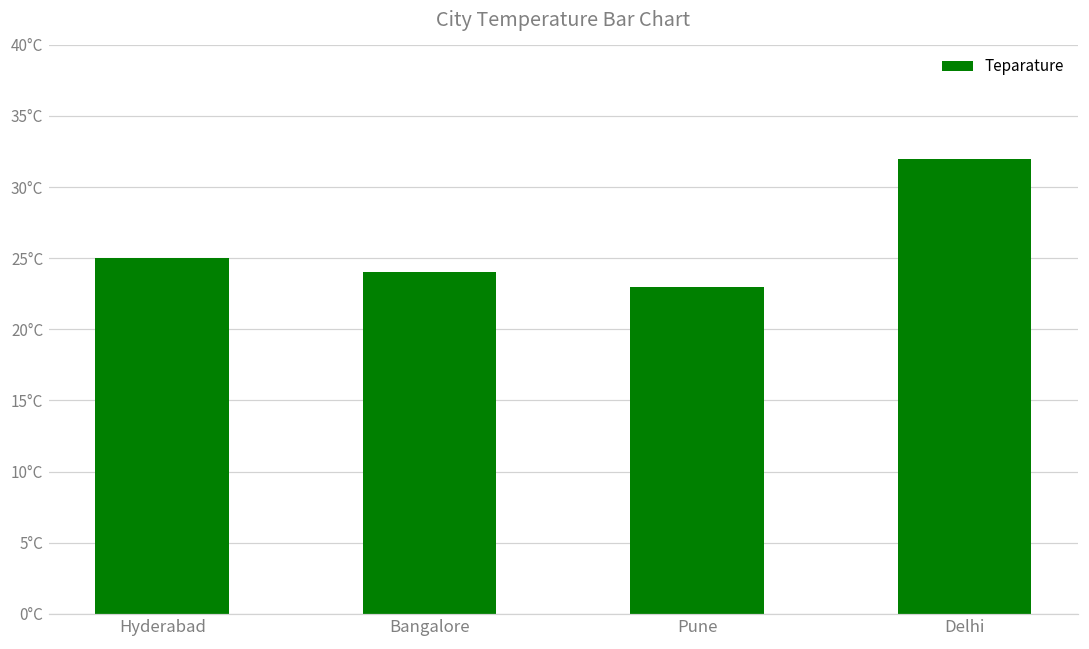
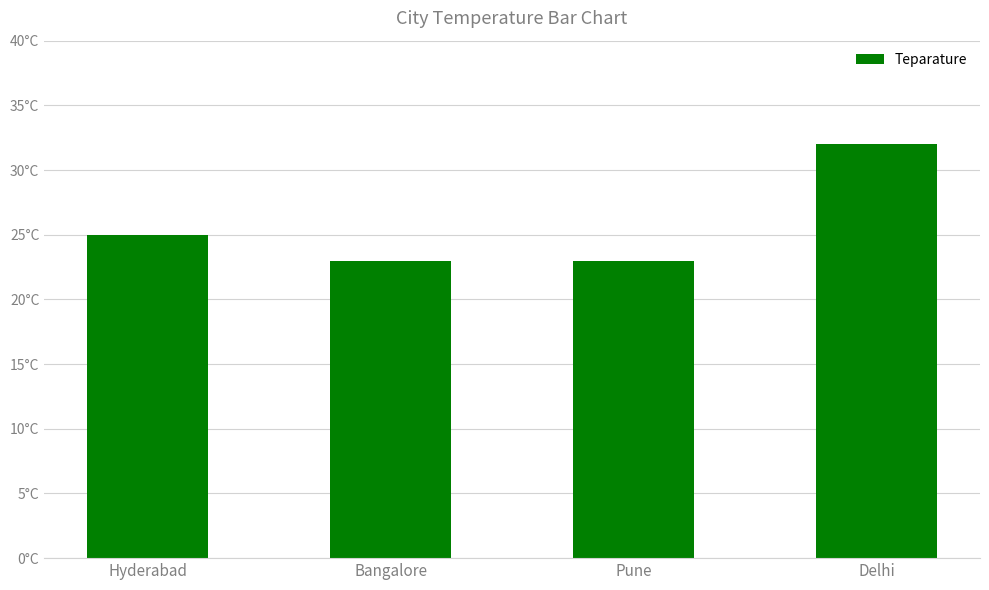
  {
    "Hyderabad": "25°C",
-   "Bangalore": "24°C",
+   "Bangalore": "23°C",
    "Pune": "23°C",
    "Delhi": "32°C"
  }
